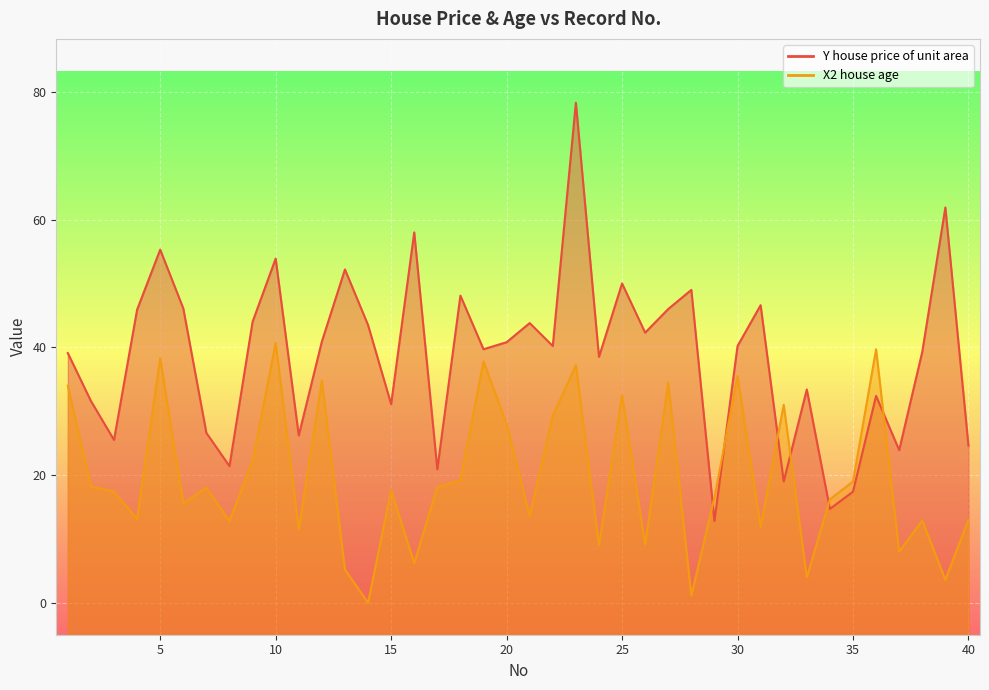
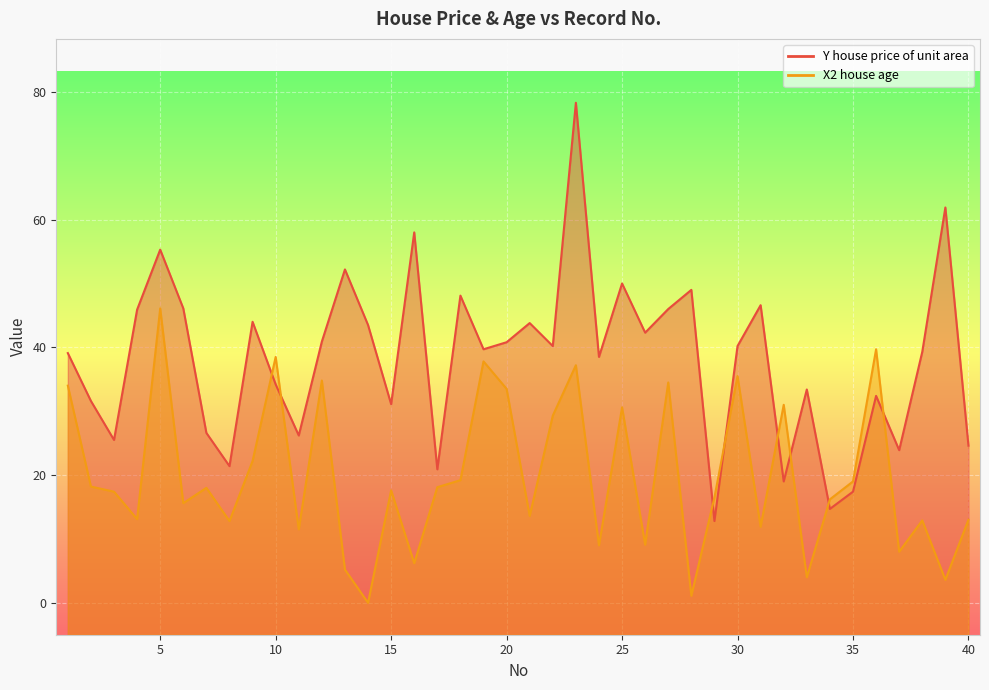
  {
    "Y house price of unit area": {
      "5": 55,
-     "10": 54,
+     "10": 34,
      "15": 31,
      "20": 41,
      "25": 50,
      "30": 40,
      "35": 17,
      "40": 25
    },
    "X2 house age": {
-     "5": 38,
-     "10": 41,
+     "5": 46,
+     "10": 39,
      "15": 18,
-     "20": 28,
-     "25": 33,
+     "20": 34,
+     "25": 31,
      "30": 36,
      "35": 19,
      "40": 13
    }
  }
